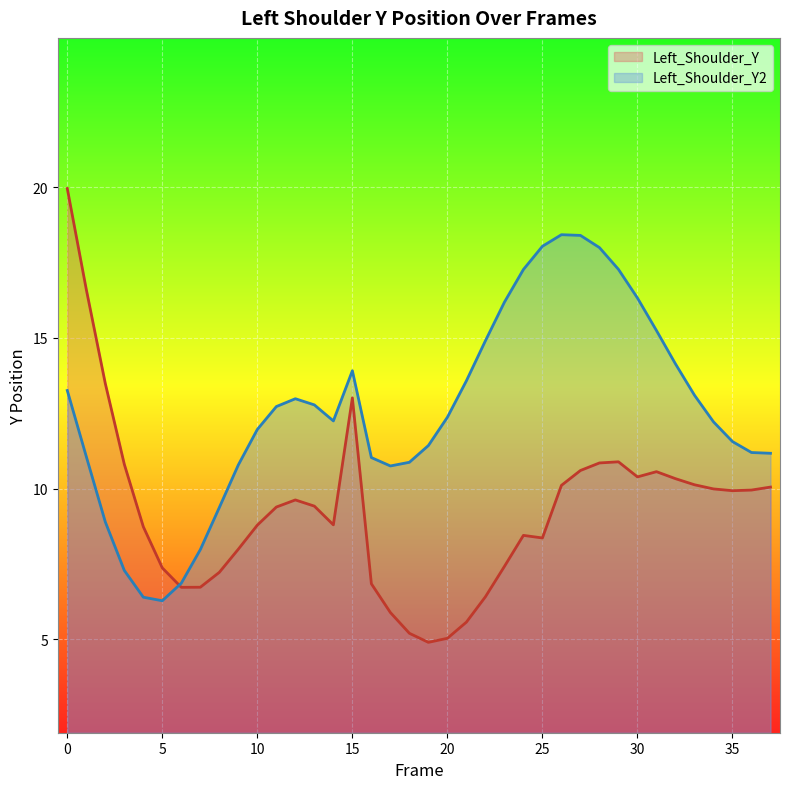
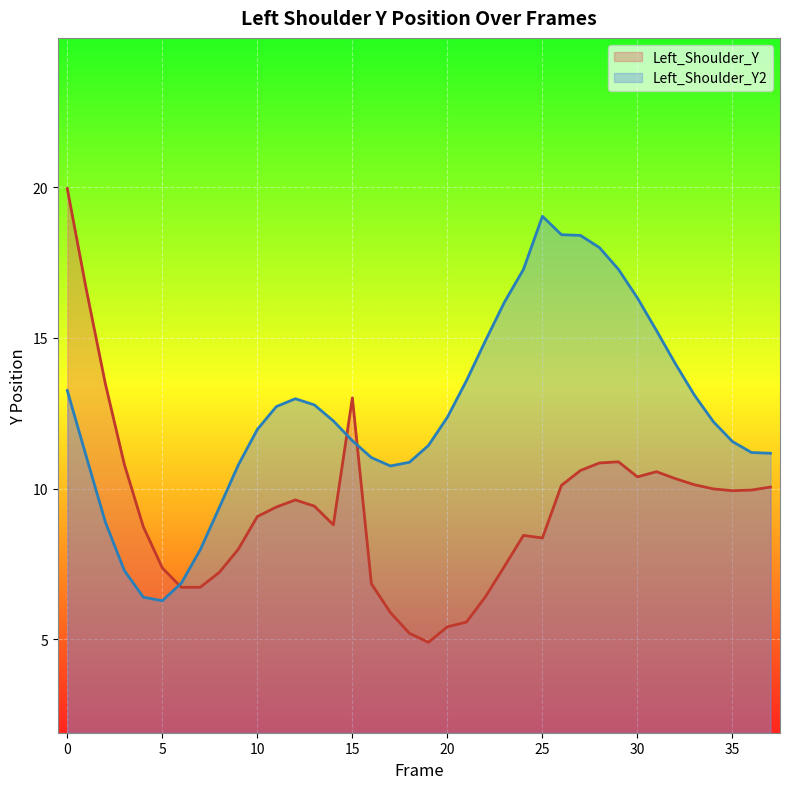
  {
    "Left_Shoulder_Y": {
      "0": 20.0,
      "5": 7.4,
-     "10": 8.8,
+     "10": 9.1,
      "15": 13.0,
-     "20": 5.0,
+     "20": 5.4,
      "25": 8.4,
      "30": 10.4,
      "35": 9.9
    },
    "Left_Shoulder_Y2": {
      "0": 13.3,
      "5": 6.3,
      "10": 12.0,
-     "15": 13.9,
+     "15": 11.6,
      "20": 12.4,
-     "25": 18.0,
+     "25": 19.0,
      "30": 16.3,
      "35": 11.6
    }
  }
